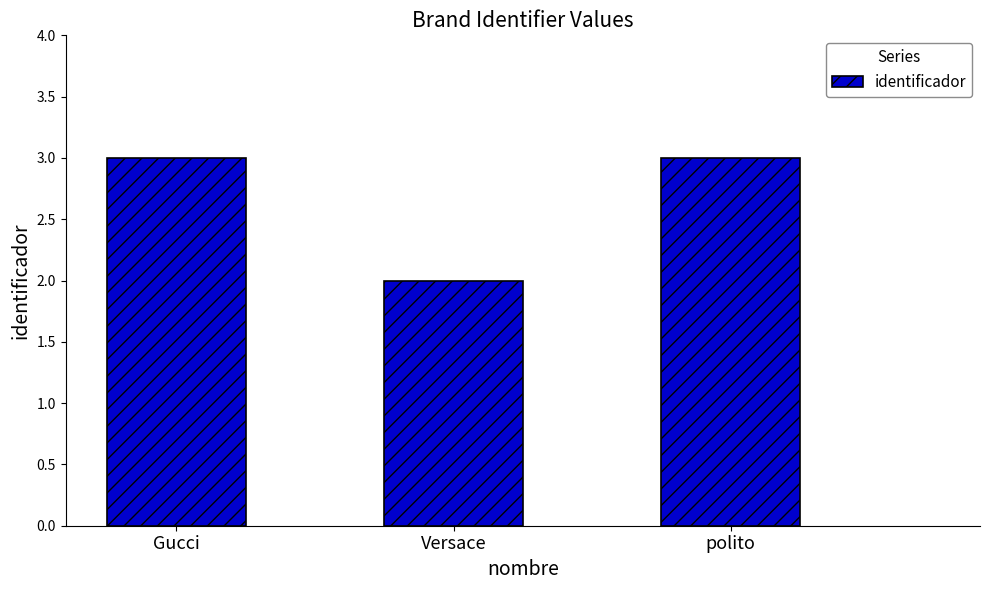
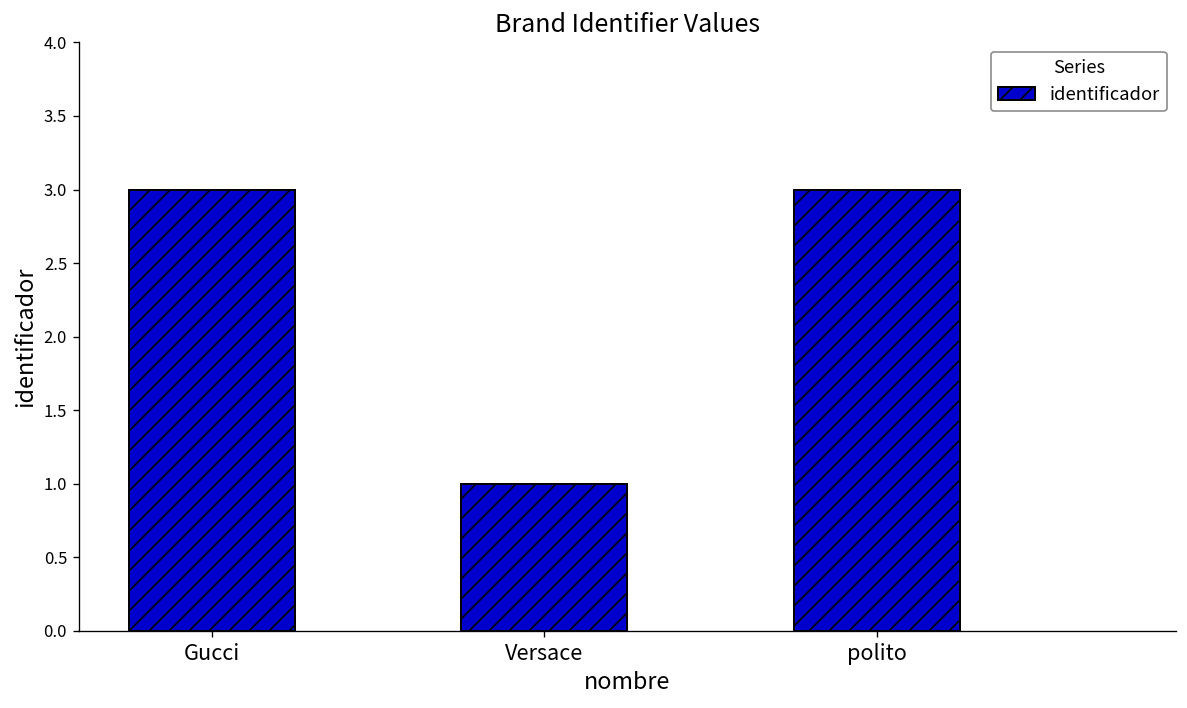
  {
    "Gucci": 3,
-   "Versace": 2,
+   "Versace": 1,
    "polito": 3
  }
